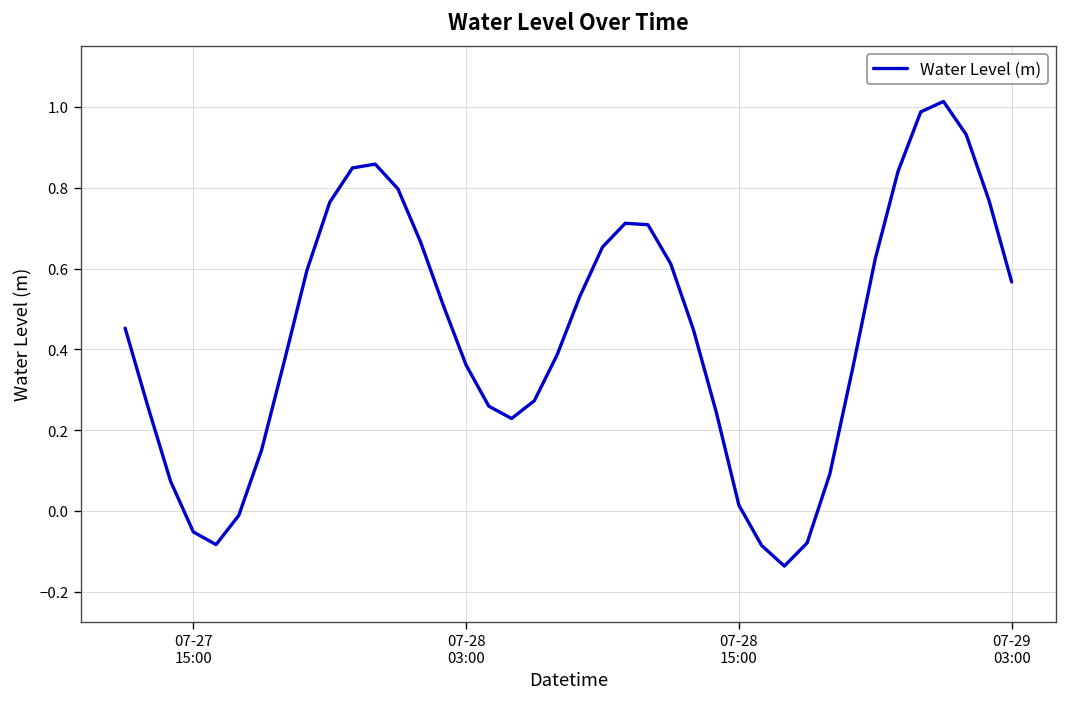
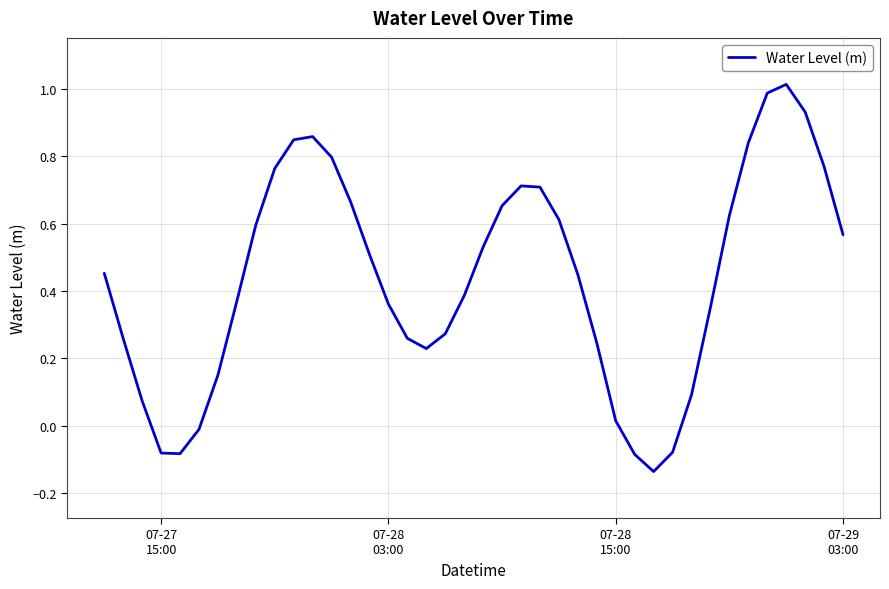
  {
-   "07-27 15:00": -0.05,
+   "07-27 15:00": -0.08,
    "07-28 03:00": 0.36,
    "07-28 15:00": 0.01,
    "07-29 03:00": 0.57
  }
